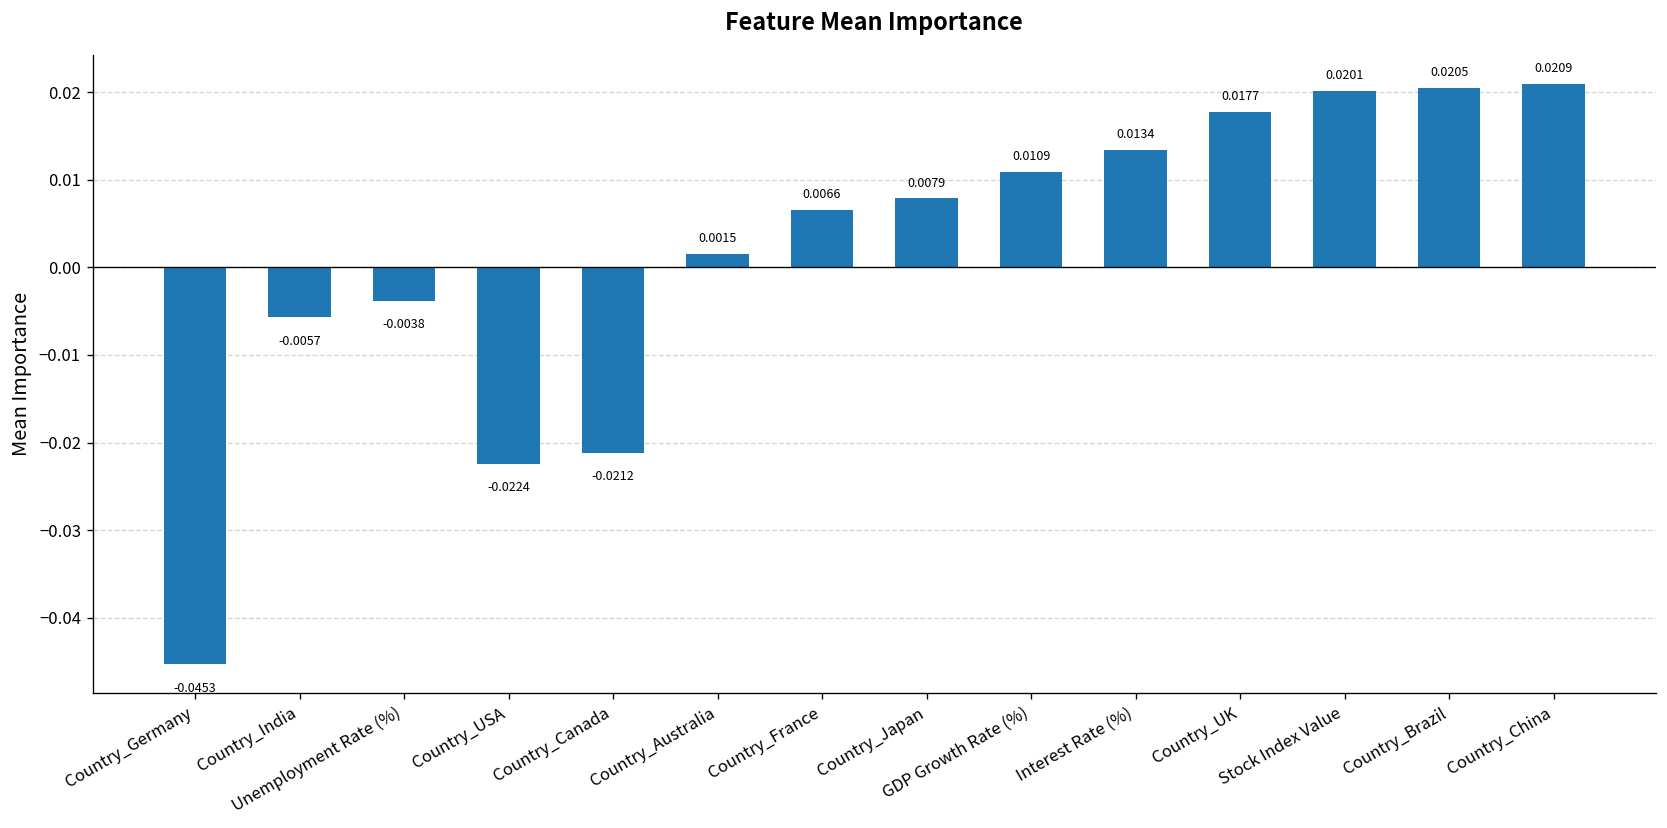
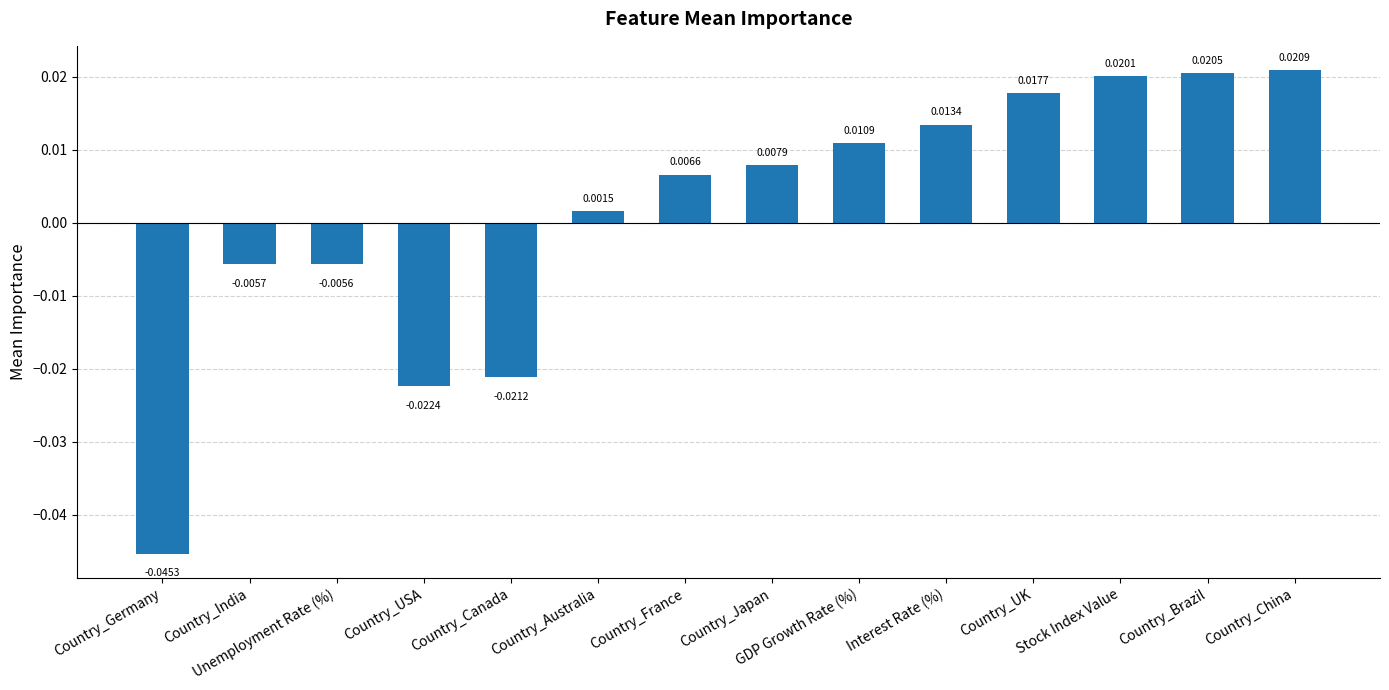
  {
    "Country_Germany": -0.0453,
    "Country_India": -0.0057,
-   "Unemployment Rate (%)": -0.0038,
+   "Unemployment Rate (%)": -0.0056,
    "Country_USA": -0.0224,
    "Country_Canada": -0.0212,
    "Country_Australia": 0.0015,
    "Country_France": 0.0066,
    "Country_Japan": 0.0079,
    "GDP Growth Rate (%)": 0.0109,
    "Interest Rate (%)": 0.0134,
    "Country_UK": 0.0177,
    "Stock Index Value": 0.0201,
    "Country_Brazil": 0.0205,
    "Country_China": 0.0209
  }
